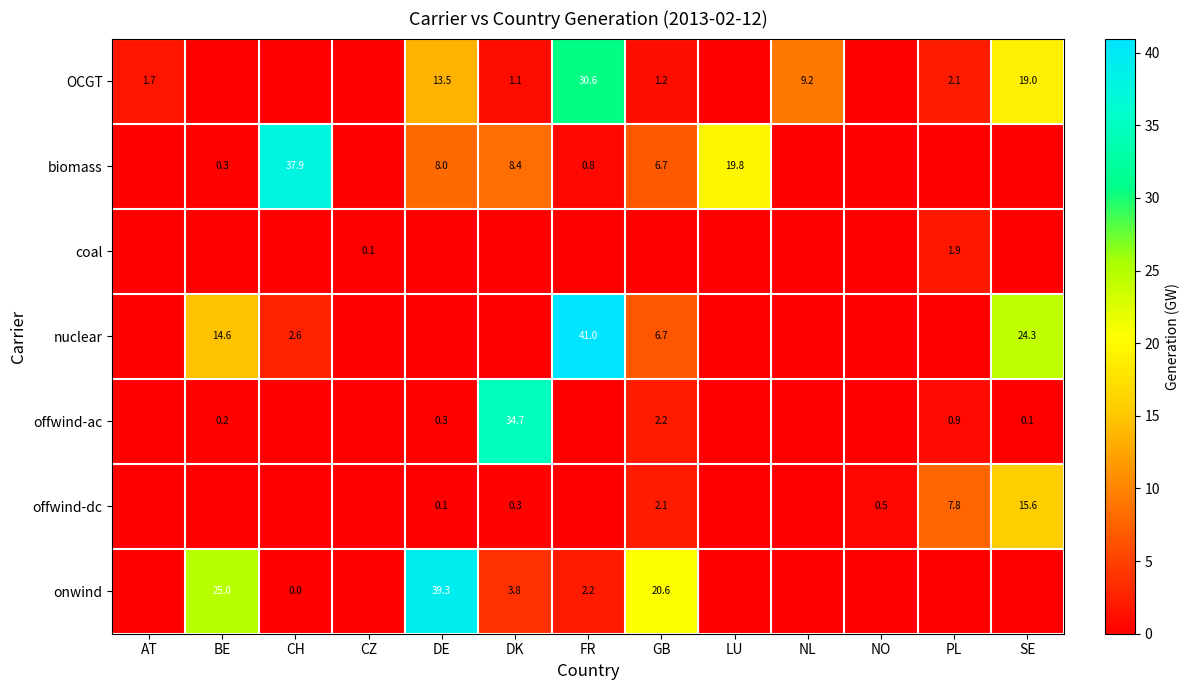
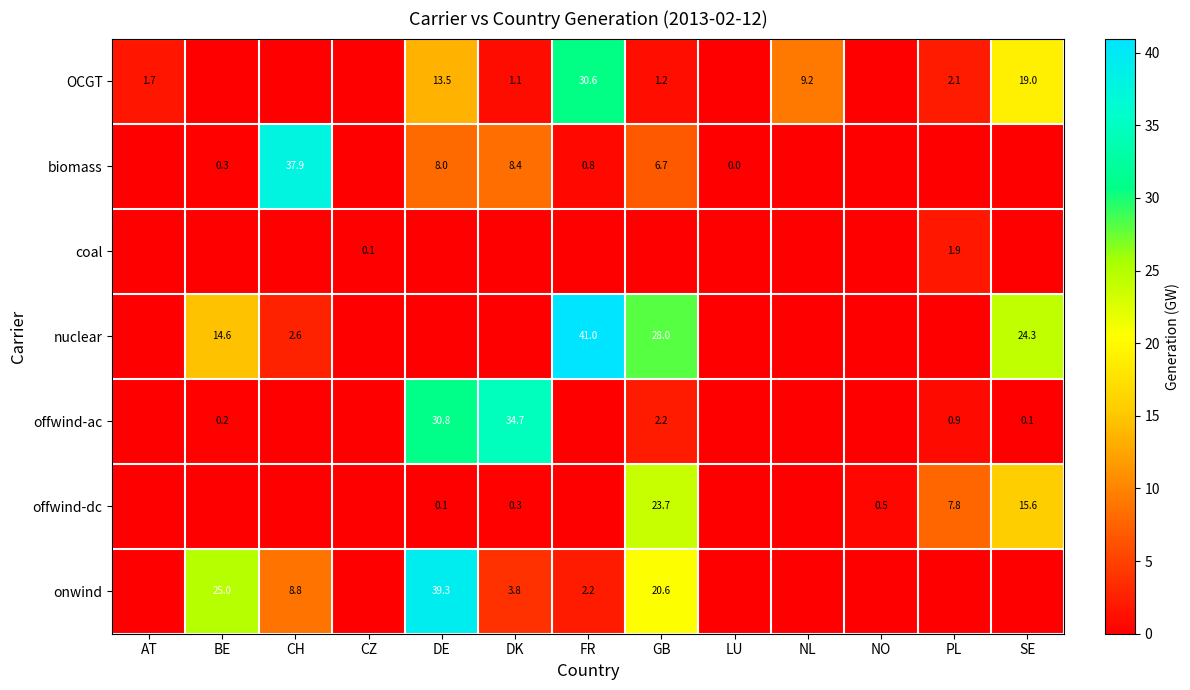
  {
    "OCGT": {
      "AT": 1.7,
      "DE": 13.5,
      "DK": 1.1,
      "FR": 30.6,
      "GB": 1.2,
      "NL": 9.2,
      "PL": 2.1,
      "SE": 19.0
    },
    "biomass": {
      "BE": 0.3,
      "CH": 37.9,
      "DE": 8.0,
      "DK": 8.4,
      "FR": 0.8,
      "GB": 6.7,
-     "LU": 19.8
+     "LU": 0.0
    },
    "coal": {
      "CZ": 0.1,
      "PL": 1.9
    },
    "nuclear": {
      "BE": 14.6,
      "CH": 2.6,
      "FR": 41.0,
-     "GB": 6.7,
+     "GB": 28.0,
      "SE": 24.3
    },
    "offwind-ac": {
      "BE": 0.2,
-     "DE": 0.3,
+     "DE": 30.8,
      "DK": 34.7,
      "GB": 2.2,
      "PL": 0.9,
      "SE": 0.1
    },
    "offwind-dc": {
      "DE": 0.1,
      "DK": 0.3,
-     "GB": 2.1,
+     "GB": 23.7,
      "NO": 0.5,
      "PL": 7.8,
      "SE": 15.6
    },
    "onwind": {
      "BE": 25.0,
-     "CH": 0.0,
+     "CH": 8.8,
      "DE": 39.3,
      "DK": 3.8,
      "FR": 2.2,
      "GB": 20.6
    }
  }
